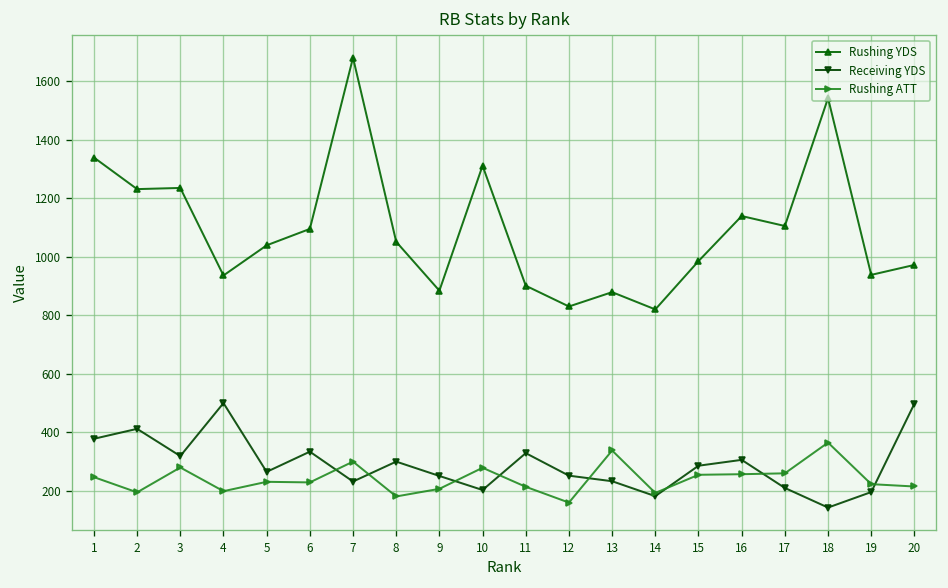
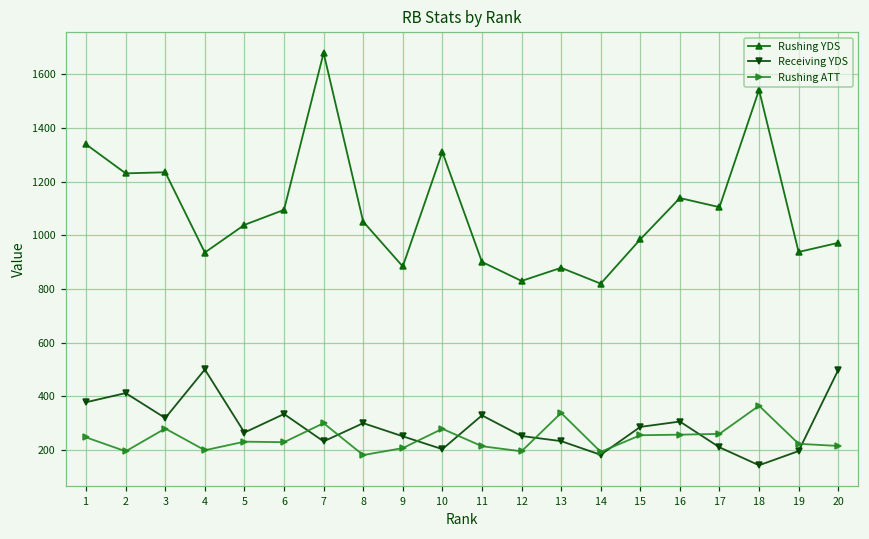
  {
    "Rushing ATT": {
      "1": 250,
      "2": 200,
      "3": 280,
      "4": 200,
      "5": 230,
      "6": 230,
      "7": 300,
      "8": 180,
      "9": 210,
      "10": 280,
      "11": 210,
-     "12": 160,
+     "12": 200,
      "13": 340,
      "14": 190,
      "15": 260,
      "16": 260,
      "17": 260,
      "18": 370,
      "19": 220,
      "20": 220
    }
  }
